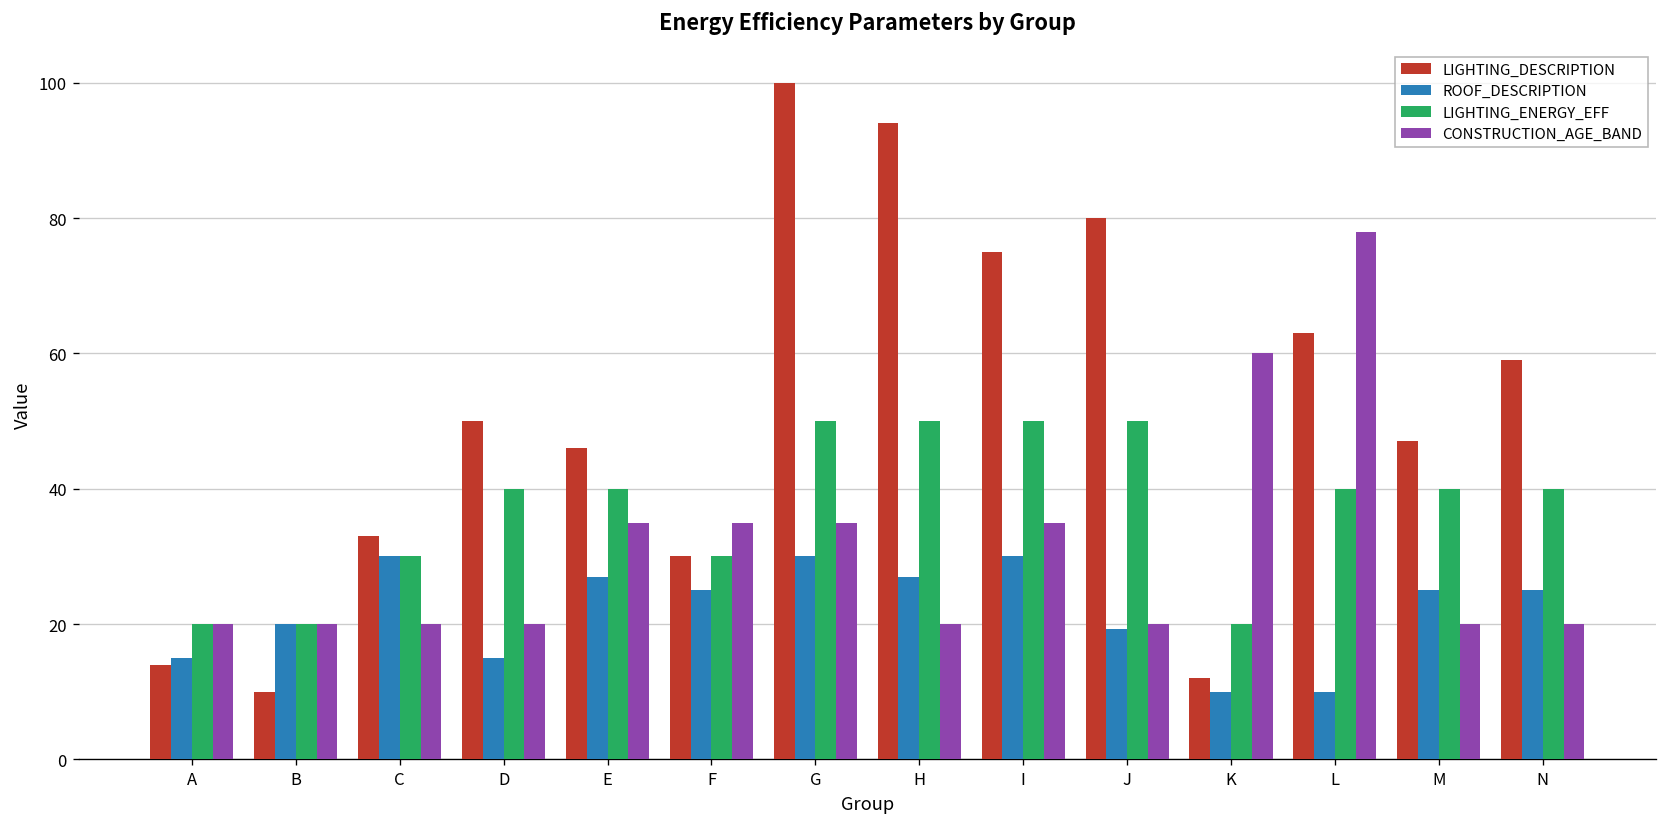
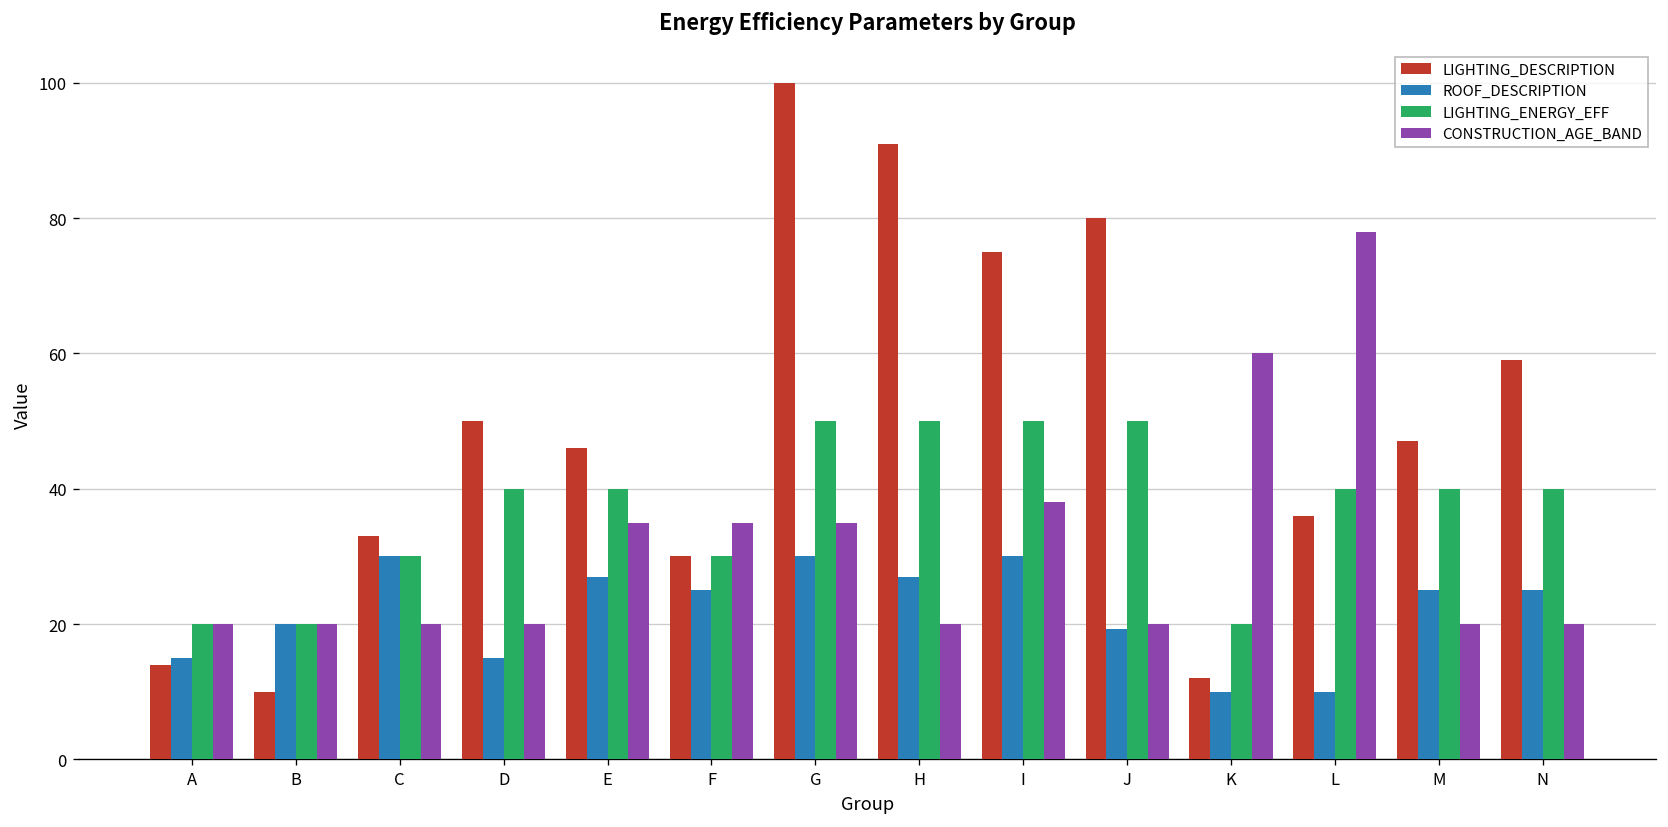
  {
    "LIGHTING_DESCRIPTION": {
      "A": 14,
      "B": 10,
      "C": 33,
      "D": 50,
      "E": 46,
      "F": 30,
      "G": 100,
-     "H": 94,
+     "H": 91,
      "I": 75,
      "J": 80,
      "K": 12,
-     "L": 63,
+     "L": 36,
      "M": 47,
      "N": 59
    },
    "ROOF_DESCRIPTION": {
      "A": 15,
      "B": 20,
      "C": 30,
      "D": 15,
      "E": 27,
      "F": 25,
      "G": 30,
      "H": 27,
      "I": 30,
      "J": 19,
      "K": 10,
      "L": 10,
      "M": 25,
      "N": 25
    },
    "LIGHTING_ENERGY_EFF": {
      "A": 20,
      "B": 20,
      "C": 30,
      "D": 40,
      "E": 40,
      "F": 30,
      "G": 50,
      "H": 50,
      "I": 50,
      "J": 50,
      "K": 20,
      "L": 40,
      "M": 40,
      "N": 40
    },
    "CONSTRUCTION_AGE_BAND": {
      "A": 20,
      "B": 20,
      "C": 20,
      "D": 20,
      "E": 35,
      "F": 35,
      "G": 35,
      "H": 20,
-     "I": 35,
+     "I": 38,
      "J": 20,
      "K": 60,
      "L": 78,
      "M": 20,
      "N": 20
    }
  }
